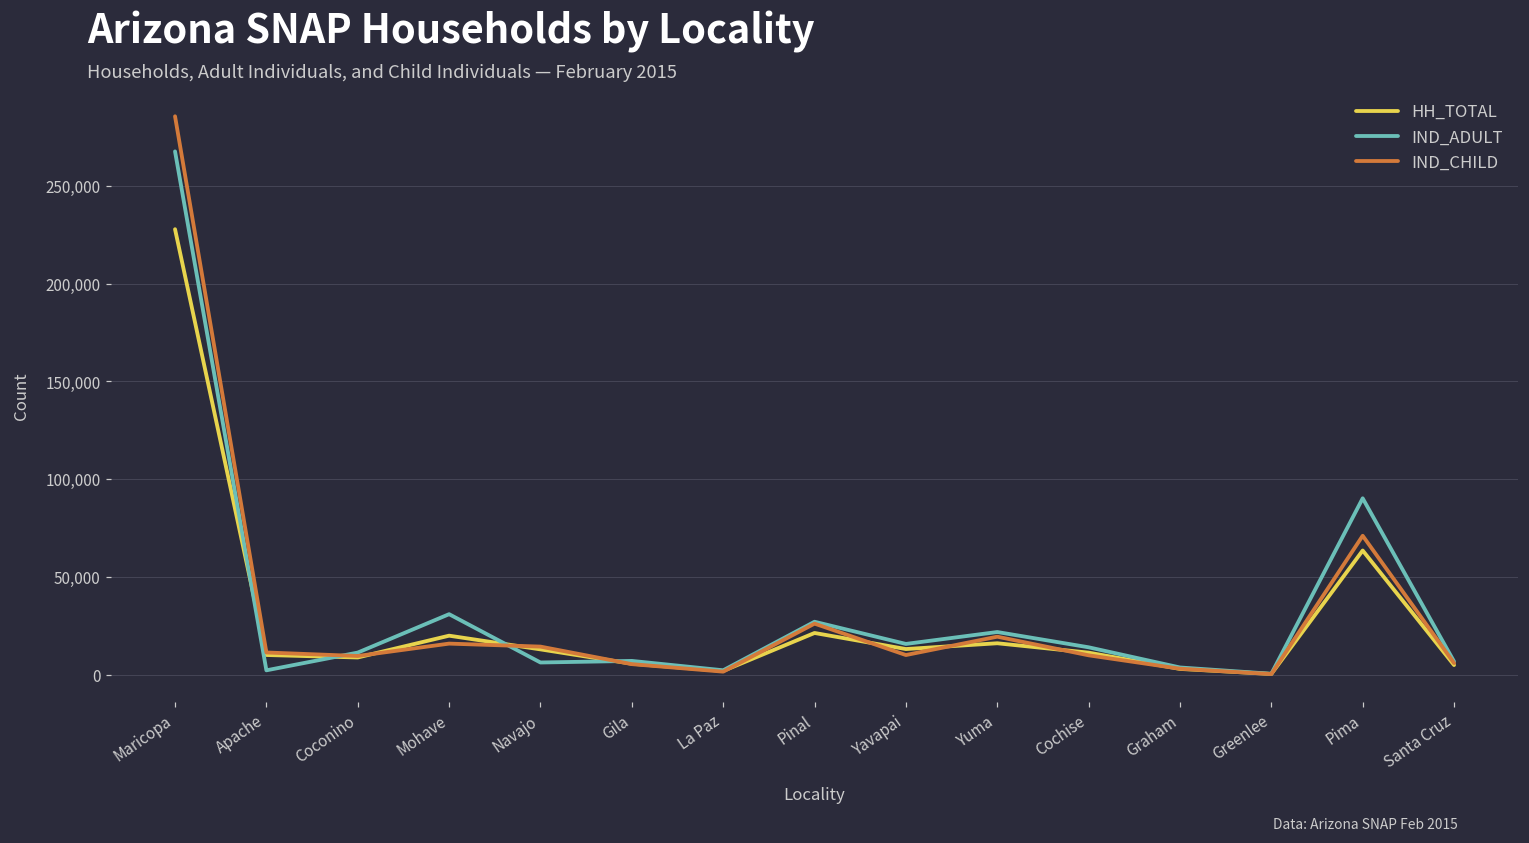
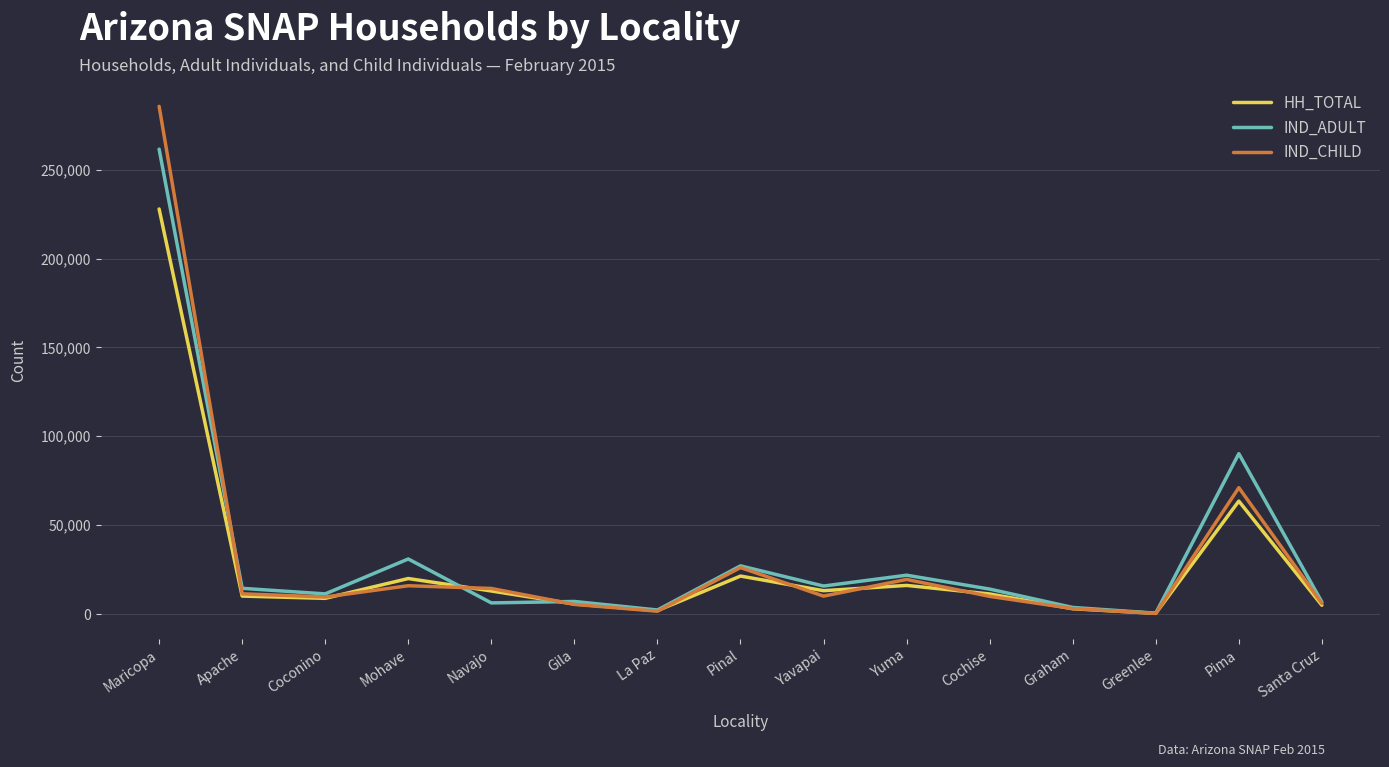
  {
    "HH_TOTAL": {
      "Maricopa": "228,000",
      "Mohave": "20,000",
      "Pinal": "21,000",
      "Yavapai": "13,000",
      "Yuma": "16,000",
      "Pima": "64,000"
    },
    "IND_ADULT": {
-     "Maricopa": "268,000",
-     "Apache": "2,000",
+     "Maricopa": "262,000",
+     "Apache": "14,000",
      "Coconino": "11,000",
      "Mohave": "31,000",
      "Navajo": "6,000",
      "Yavapai": "16,000",
      "Yuma": "22,000",
      "Cochise": "14,000",
      "Pima": "90,000"
    },
    "IND_CHILD": {
      "Maricopa": "286,000",
      "Mohave": "16,000",
      "Yavapai": "10,000",
      "Yuma": "19,000",
      "Pima": "71,000"
    }
  }
